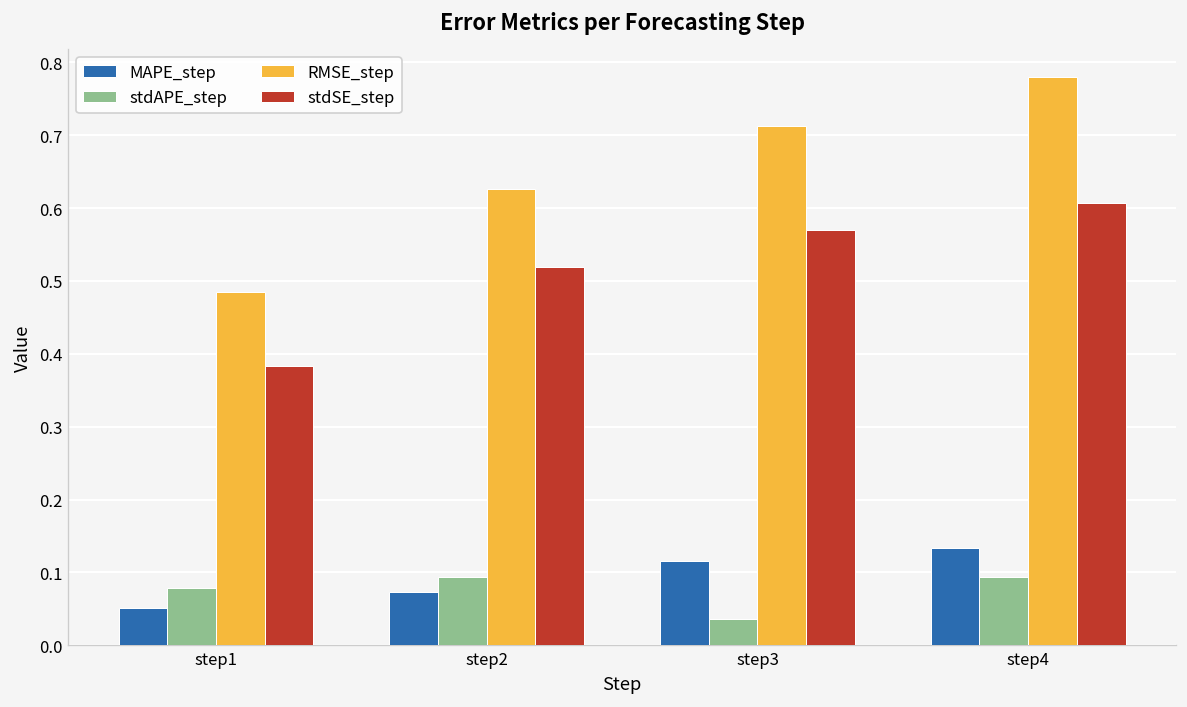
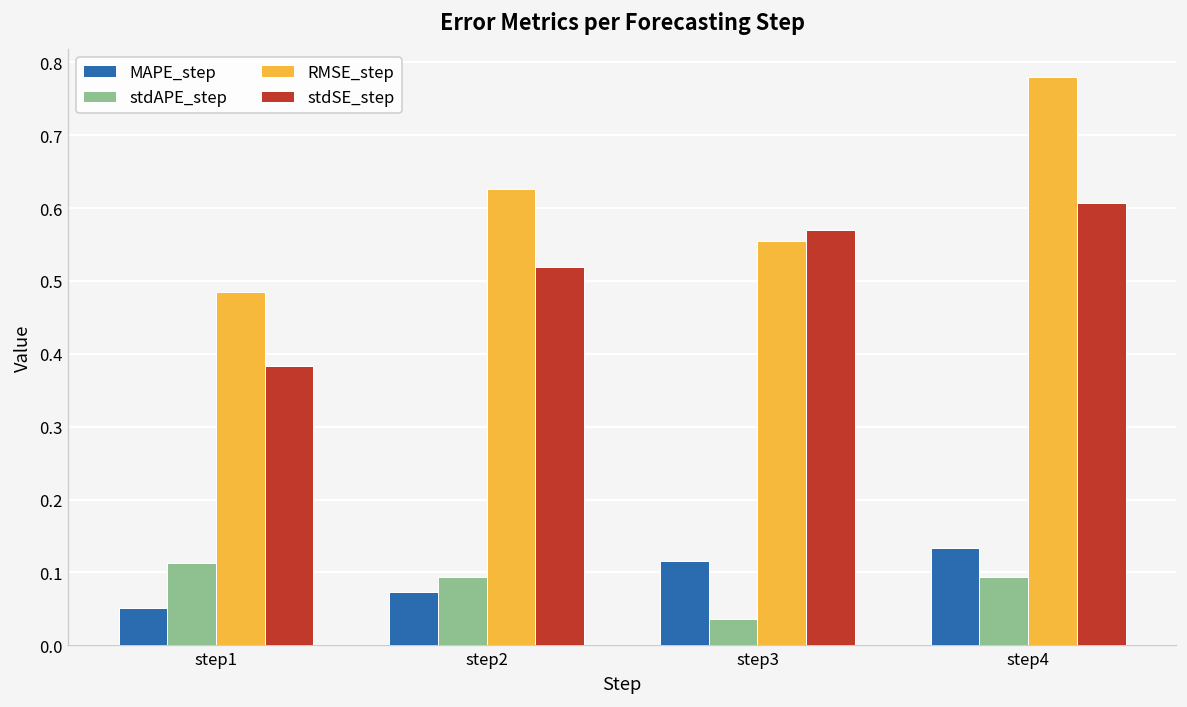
  {
    "MAPE_step": {
      "step1": 0.05,
      "step2": 0.07,
      "step3": 0.12,
      "step4": 0.13
    },
    "stdAPE_step": {
-     "step1": 0.08,
+     "step1": 0.11,
      "step2": 0.09,
      "step3": 0.04,
      "step4": 0.09
    },
    "RMSE_step": {
      "step1": 0.49,
      "step2": 0.63,
-     "step3": 0.71,
+     "step3": 0.55,
      "step4": 0.78
    },
    "stdSE_step": {
      "step1": 0.38,
      "step2": 0.52,
      "step3": 0.57,
      "step4": 0.61
    }
  }
